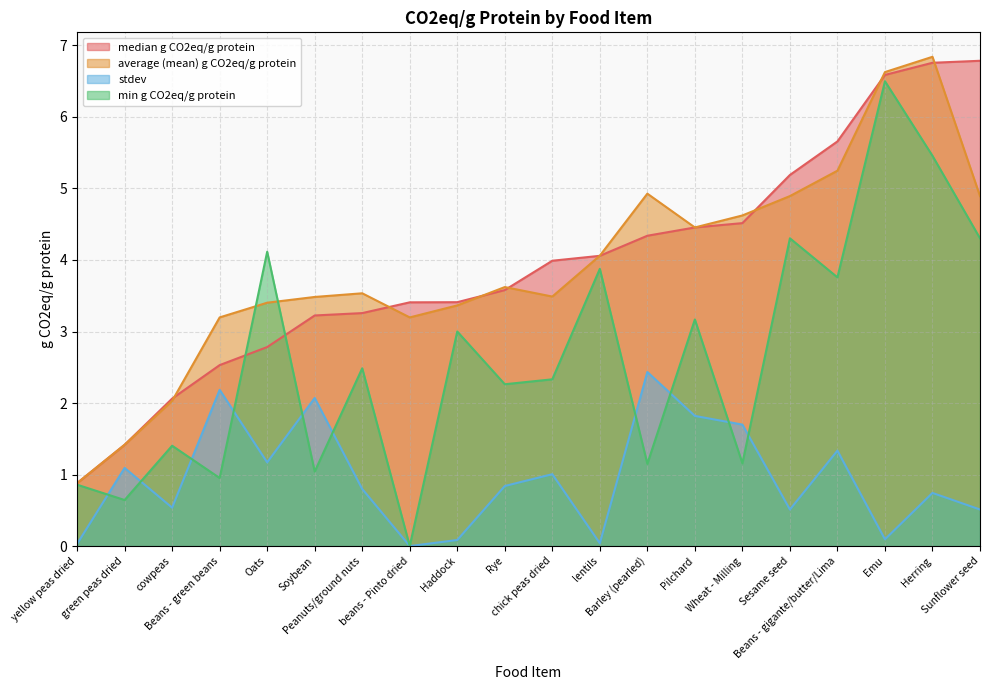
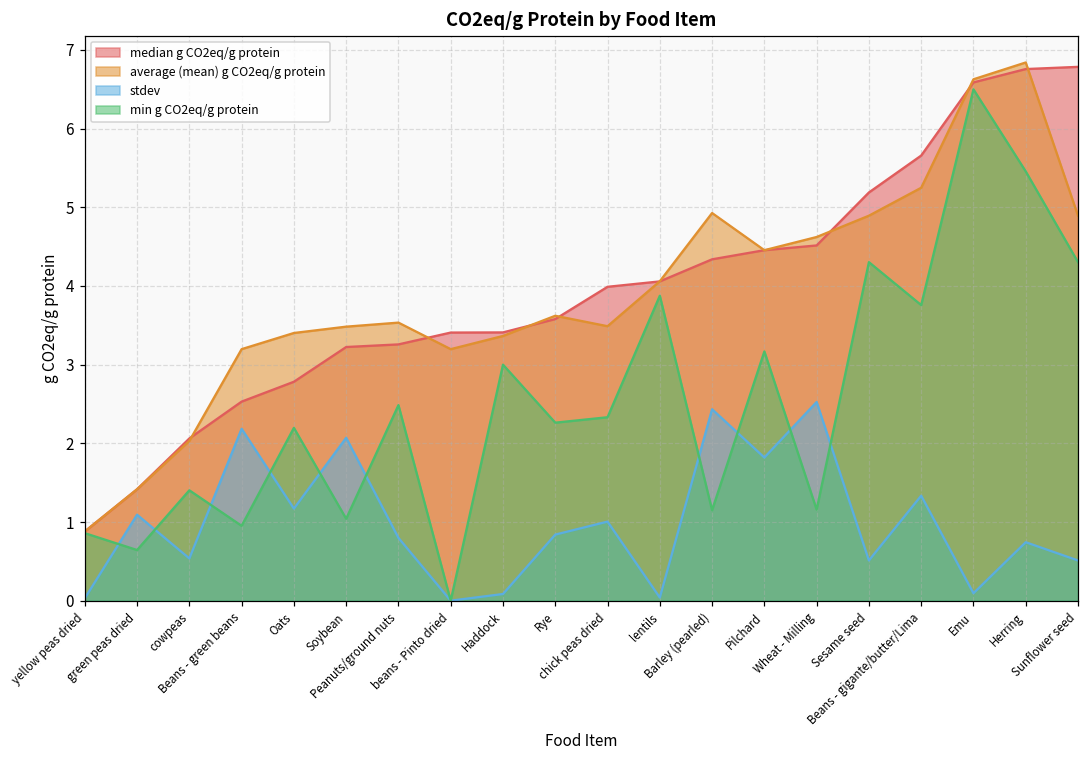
  {
    "stdev": {
      "yellow peas dried": 0.0,
      "green peas dried": 1.1,
      "cowpeas": 0.5,
      "Beans - green beans": 2.2,
      "Oats": 1.2,
      "Soybean": 2.1,
      "Peanuts/ground nuts": 0.8,
      "Haddock": 0.1,
      "Rye": 0.8,
      "chick peas dried": 1.0,
      "lentils": 0.0,
      "Barley (pearled)": 2.4,
      "Pilchard": 1.8,
-     "Wheat - Milling": 1.7,
+     "Wheat - Milling": 2.5,
      "Sesame seed": 0.5,
      "Beans - gigante/butter/Lima": 1.3,
      "Emu": 0.1,
      "Herring": 0.7,
      "Sunflower seed": 0.5
    },
    "min g CO2eq/g protein": {
      "green peas dried": 0.6,
      "cowpeas": 1.4,
      "Beans - green beans": 1.0,
-     "Oats": 4.1,
+     "Oats": 2.2,
      "Soybean": 1.0,
      "Peanuts/ground nuts": 2.5,
      "Haddock": 3.0,
      "Rye": 2.3,
      "chick peas dried": 2.3,
      "lentils": 3.9,
      "Barley (pearled)": 1.2,
      "Pilchard": 3.2,
      "Wheat - Milling": 1.2,
      "Sesame seed": 4.3,
      "Beans - gigante/butter/Lima": 3.8,
      "Emu": 6.5,
      "Herring": 5.5,
      "Sunflower seed": 4.3
    }
  }
